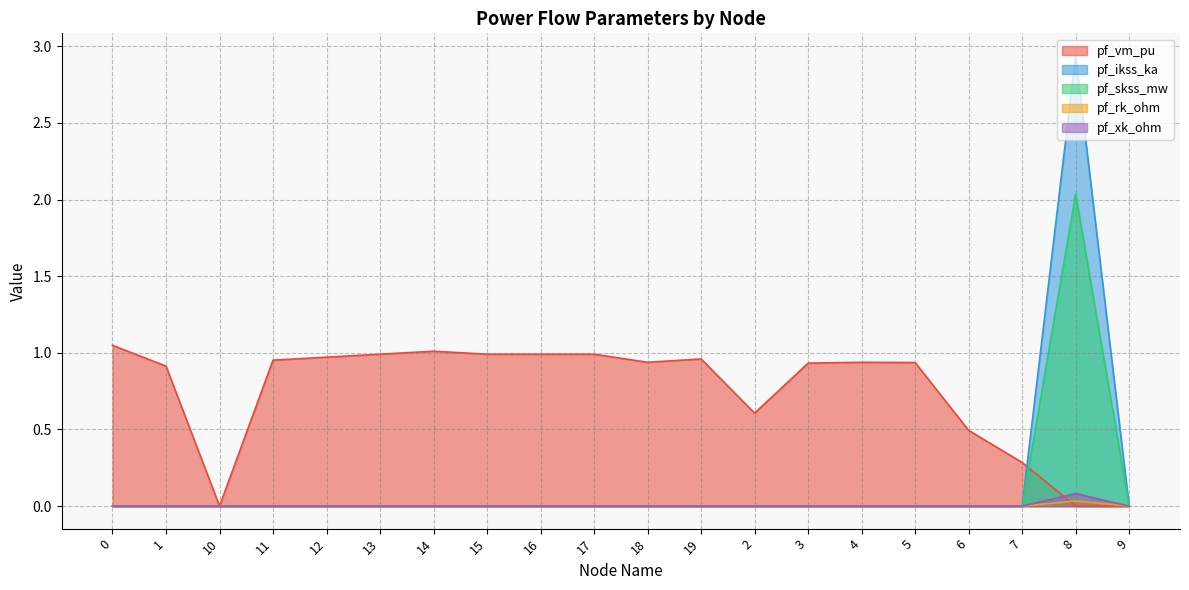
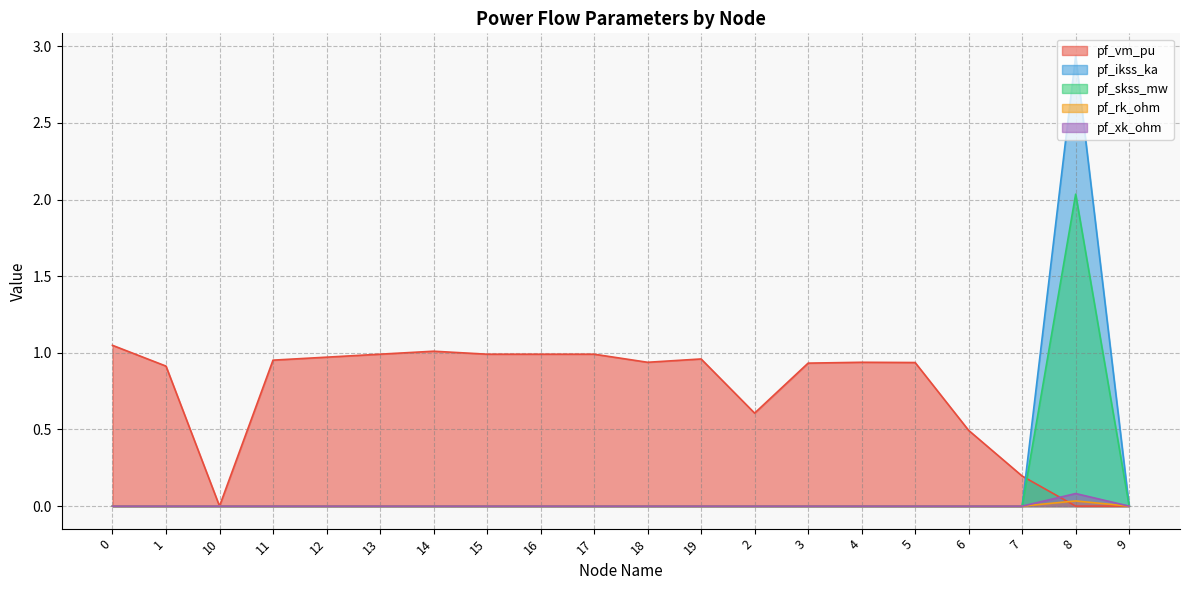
  {
    "pf_vm_pu": {
      "0": 1.05,
      "1": 0.91,
      "11": 0.95,
      "12": 0.97,
      "13": 0.99,
      "14": 1.01,
      "15": 0.99,
      "16": 0.99,
      "17": 0.99,
      "18": 0.94,
      "19": 0.96,
      "2": 0.61,
      "3": 0.93,
      "4": 0.94,
      "5": 0.94,
      "6": 0.49,
-     "7": 0.28,
+     "7": 0.20,
      "8": 0.00
    },
    "pf_skss_mw": {
      "8": 2.04
    },
    "pf_rk_ohm": {
      "8": 0.03
    },
    "pf_xk_ohm": {
      "8": 0.08
    }
  }
